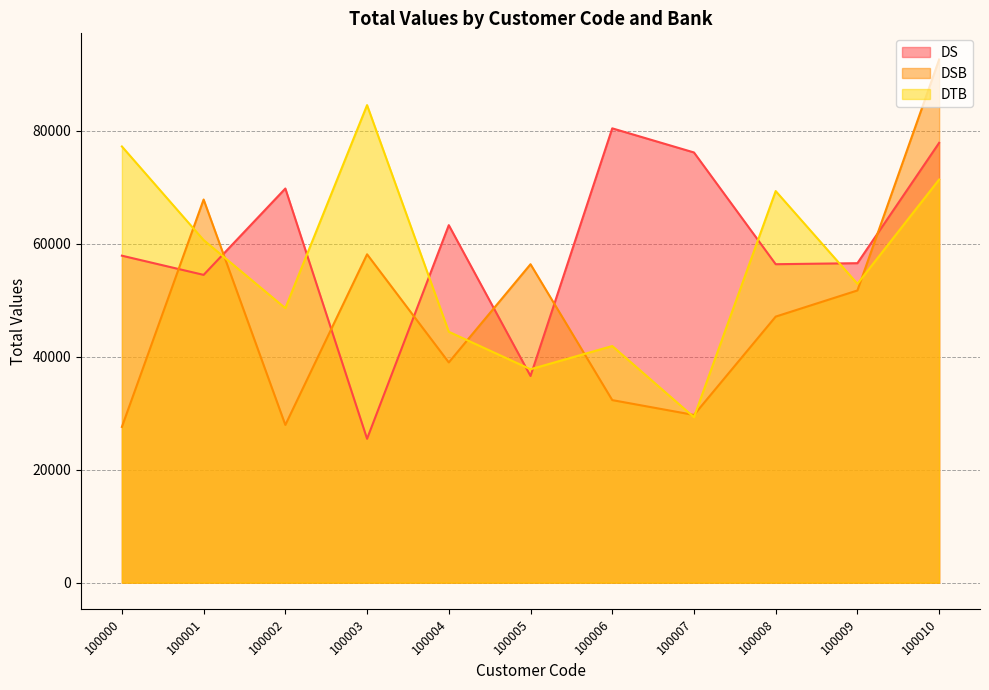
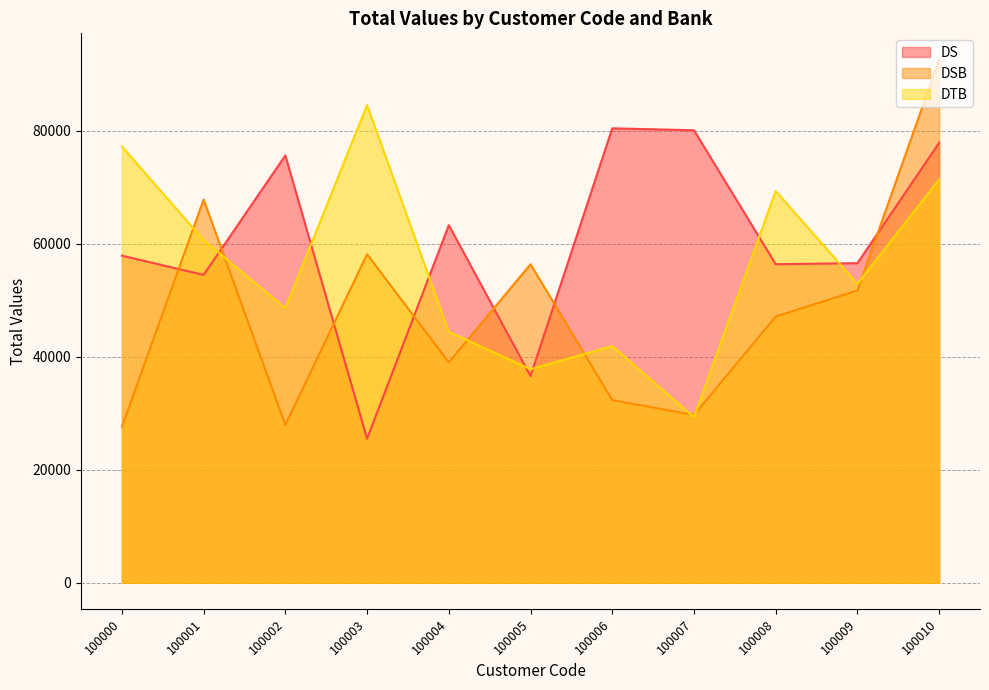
  {
    "DS": {
      "100000": 58000,
      "100001": 55000,
-     "100002": 70000,
+     "100002": 76000,
      "100003": 25000,
      "100004": 63000,
      "100005": 37000,
      "100006": 80000,
-     "100007": 76000,
+     "100007": 80000,
      "100008": 56000,
      "100009": 57000,
      "100010": 78000
    }
  }
